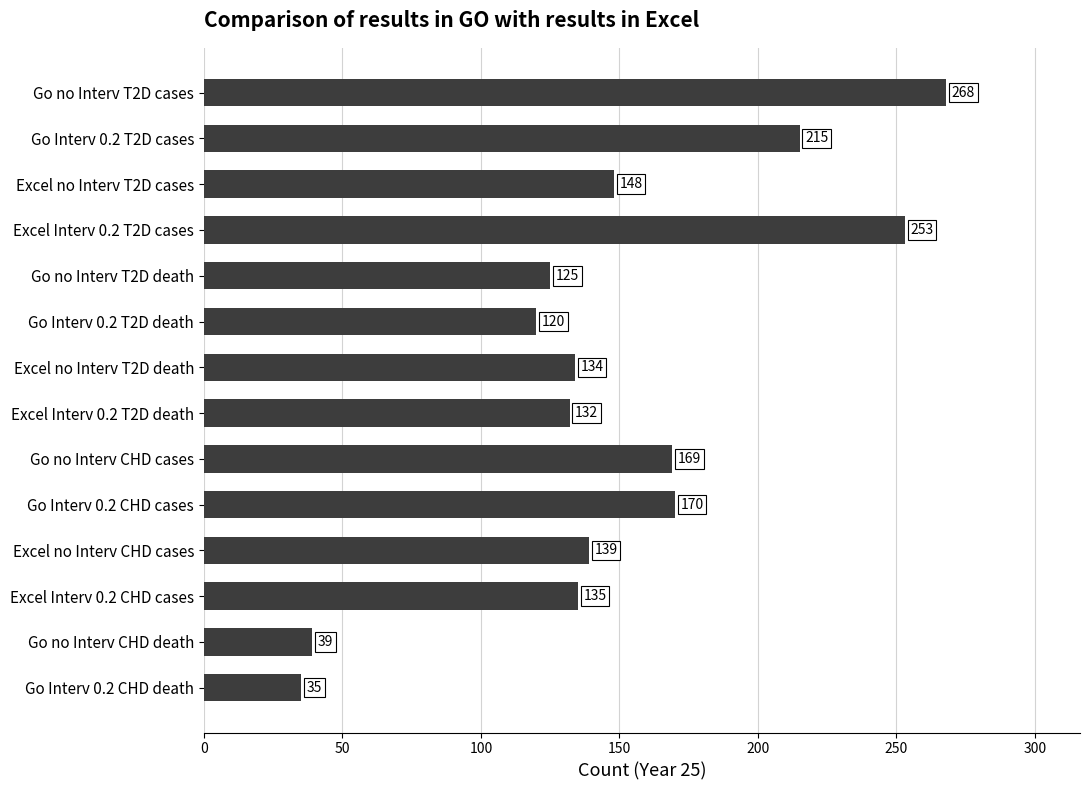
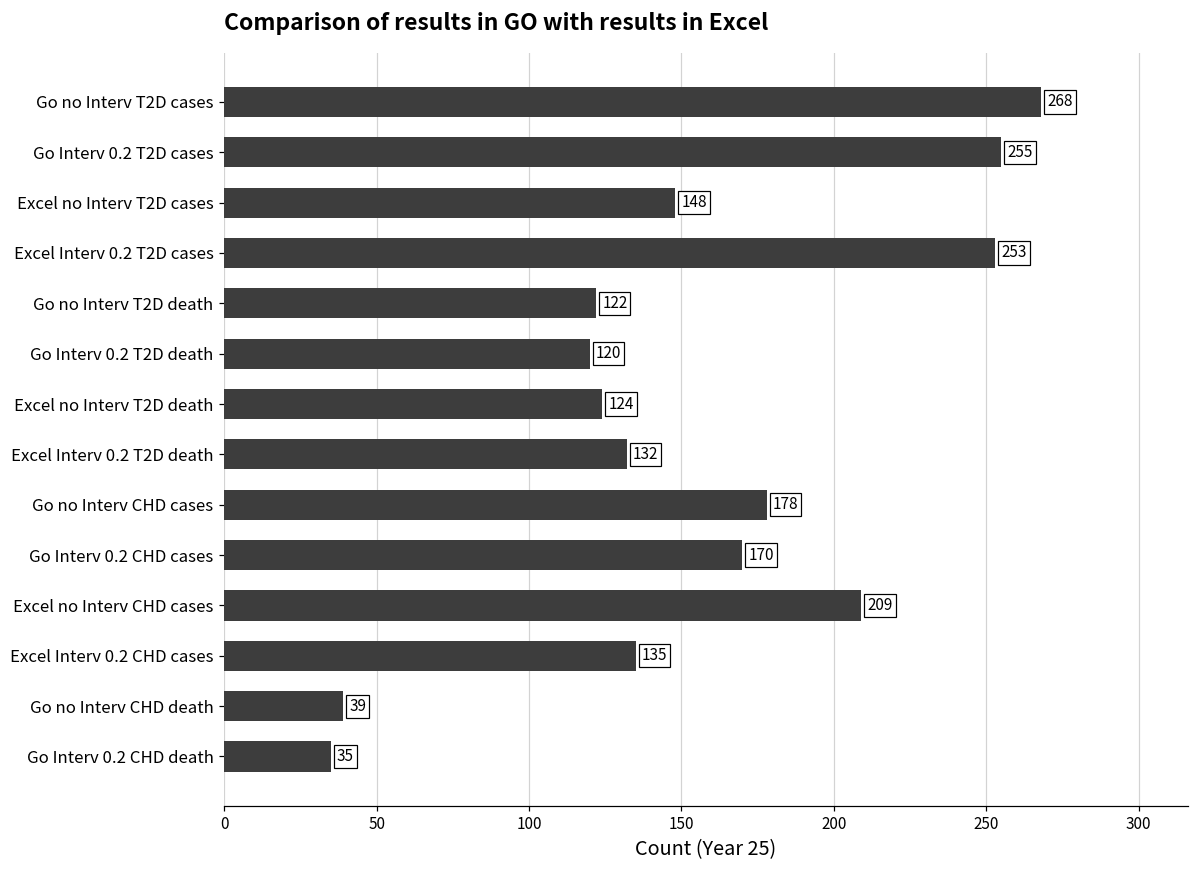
  {
-   "Go Interv 0.2 T2D cases": 215,
-   "Go no Interv T2D death": 125,
-   "Excel no Interv T2D death": 134,
-   "Go no Interv CHD cases": 169,
-   "Excel no Interv CHD cases": 139
+   "Go Interv 0.2 T2D cases": 255,
+   "Go no Interv T2D death": 122,
+   "Excel no Interv T2D death": 124,
+   "Go no Interv CHD cases": 178,
+   "Excel no Interv CHD cases": 209
  }
